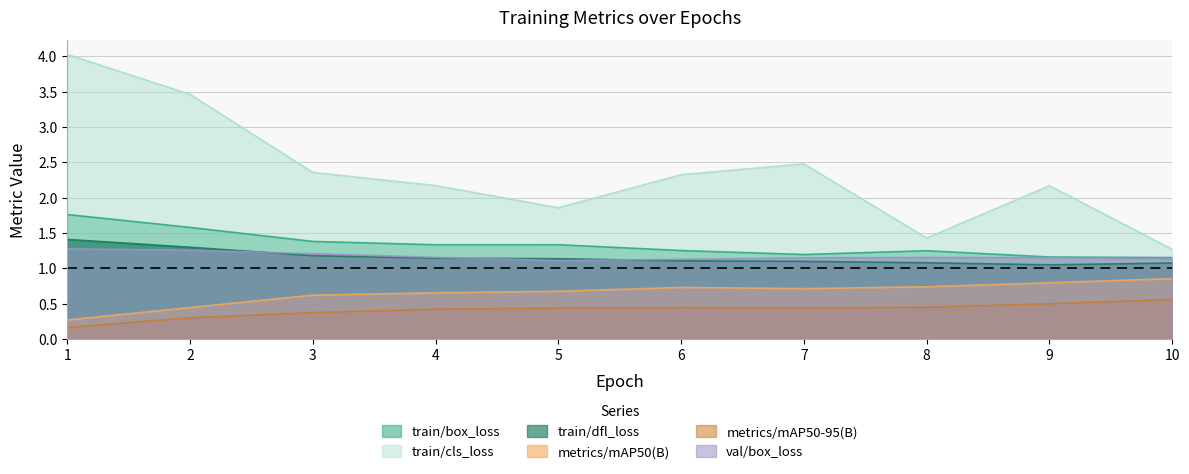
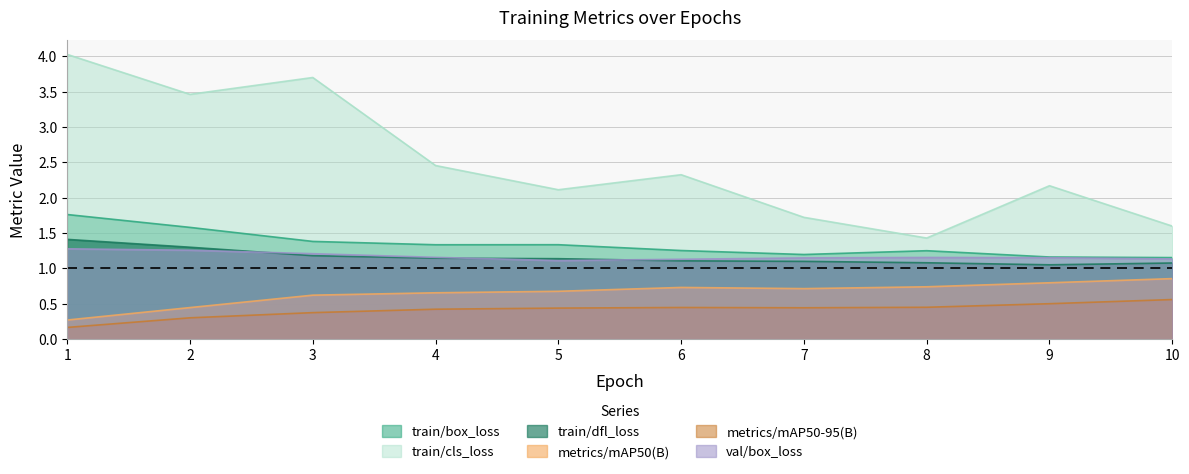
  {
    "train/cls_loss": {
      "1": 4.0,
      "2": 3.5,
-     "3": 2.4,
-     "4": 2.2,
-     "5": 1.9,
+     "3": 3.7,
+     "4": 2.5,
+     "5": 2.1,
      "6": 2.3,
-     "7": 2.5,
+     "7": 1.7,
      "8": 1.4,
      "9": 2.2,
-     "10": 1.3
+     "10": 1.6
    },
    "val/box_loss": {
      "1": 1.3,
      "2": 1.3,
      "7": 1.1,
      "8": 1.2
    }
  }
